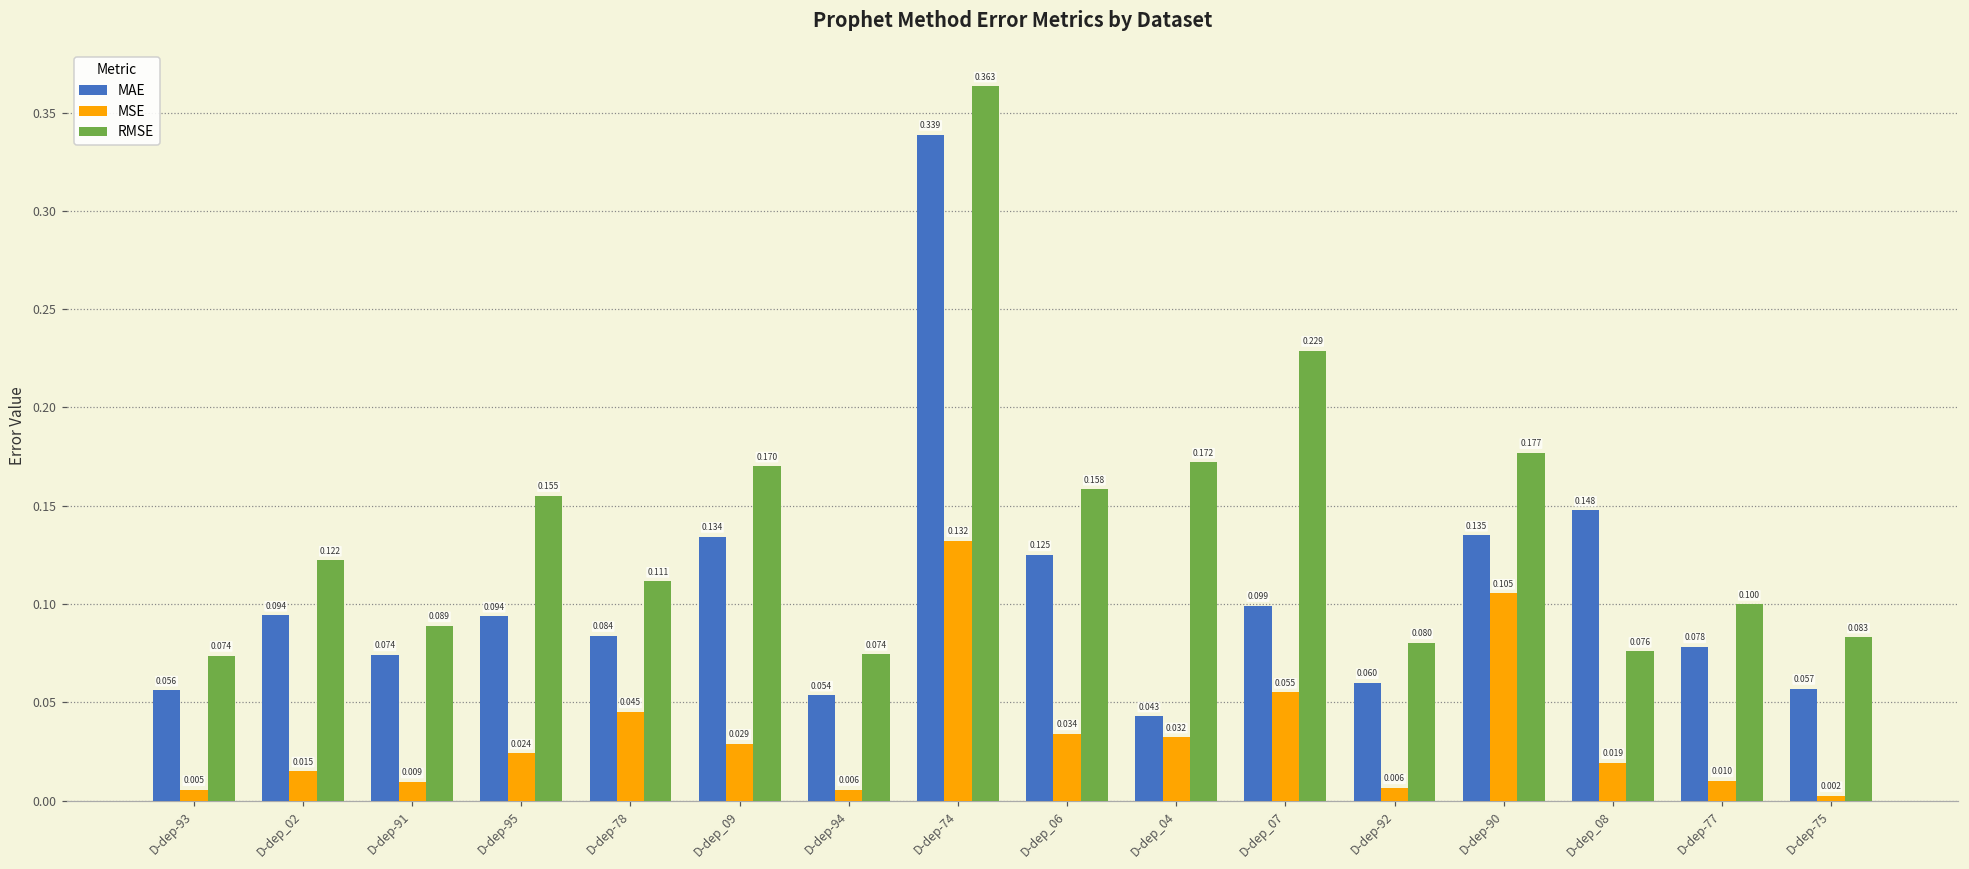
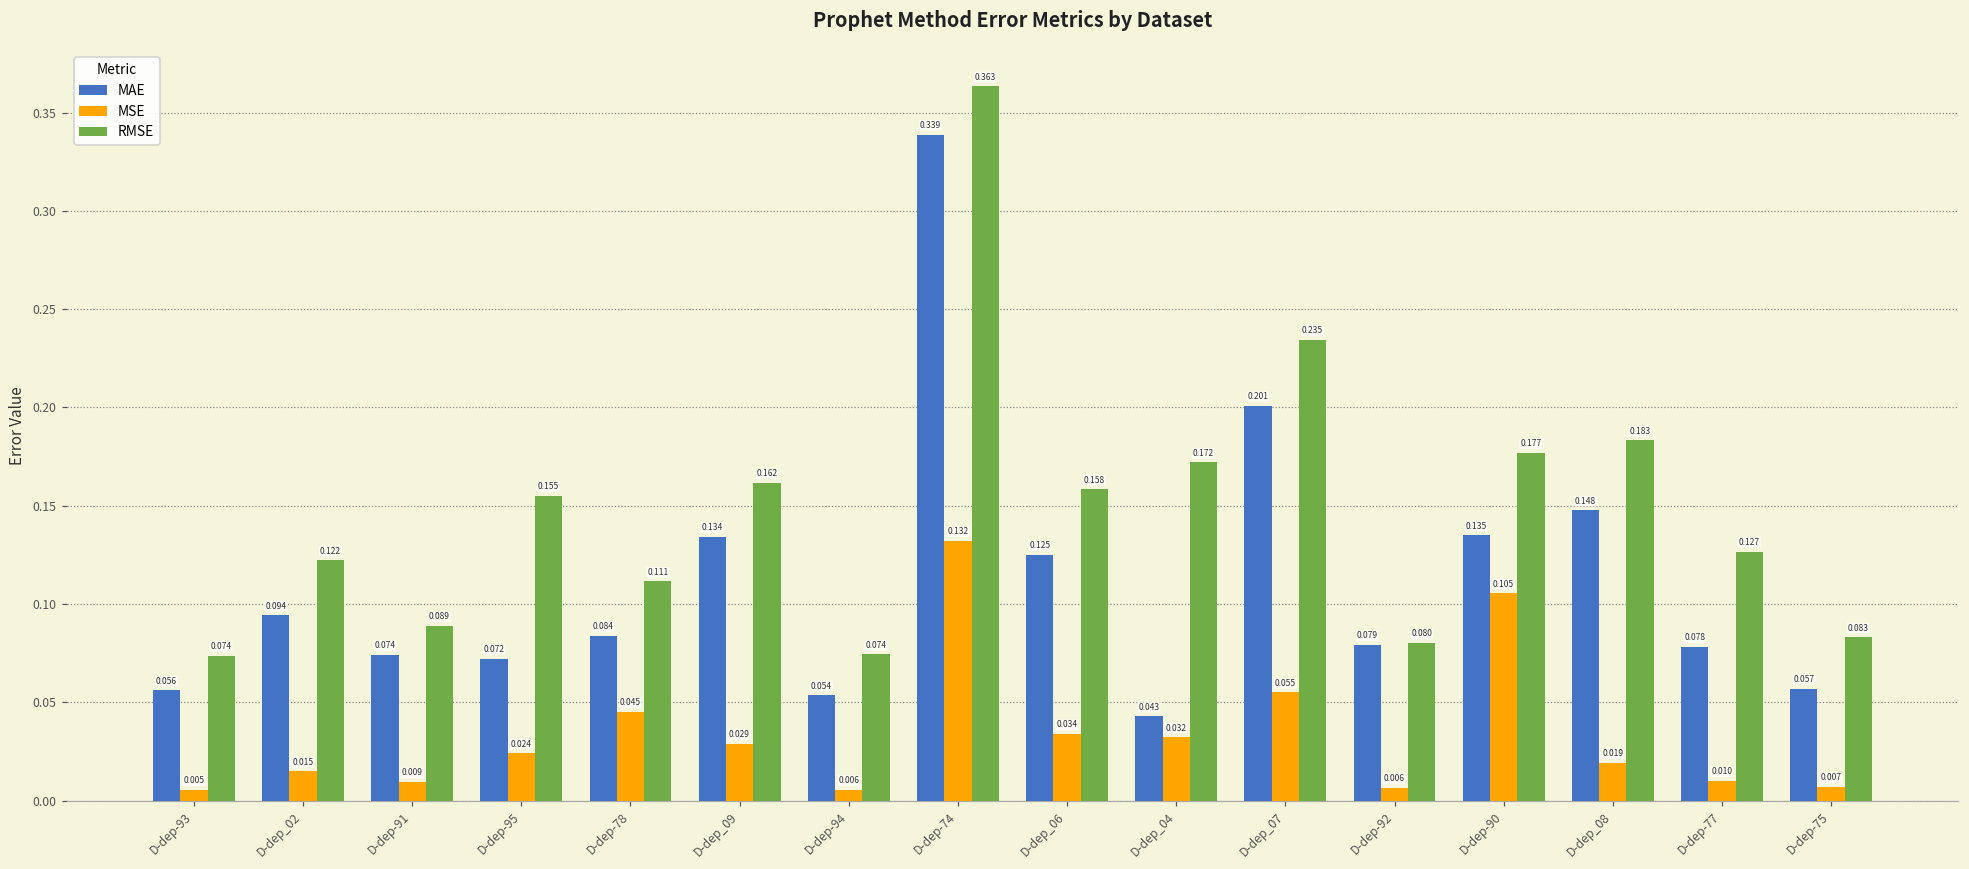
  {
    "MAE": {
-     "D-dep-95": 0.094,
-     "D-dep_07": 0.099,
-     "D-dep-92": 0.060
+     "D-dep-95": 0.072,
+     "D-dep_07": 0.201,
+     "D-dep-92": 0.079
    },
    "MSE": {
-     "D-dep-75": 0.002
+     "D-dep-75": 0.007
    },
    "RMSE": {
-     "D-dep_09": 0.170,
-     "D-dep_07": 0.229,
-     "D-dep_08": 0.076,
-     "D-dep-77": 0.100
+     "D-dep_09": 0.162,
+     "D-dep_07": 0.235,
+     "D-dep_08": 0.183,
+     "D-dep-77": 0.127
    }
  }
